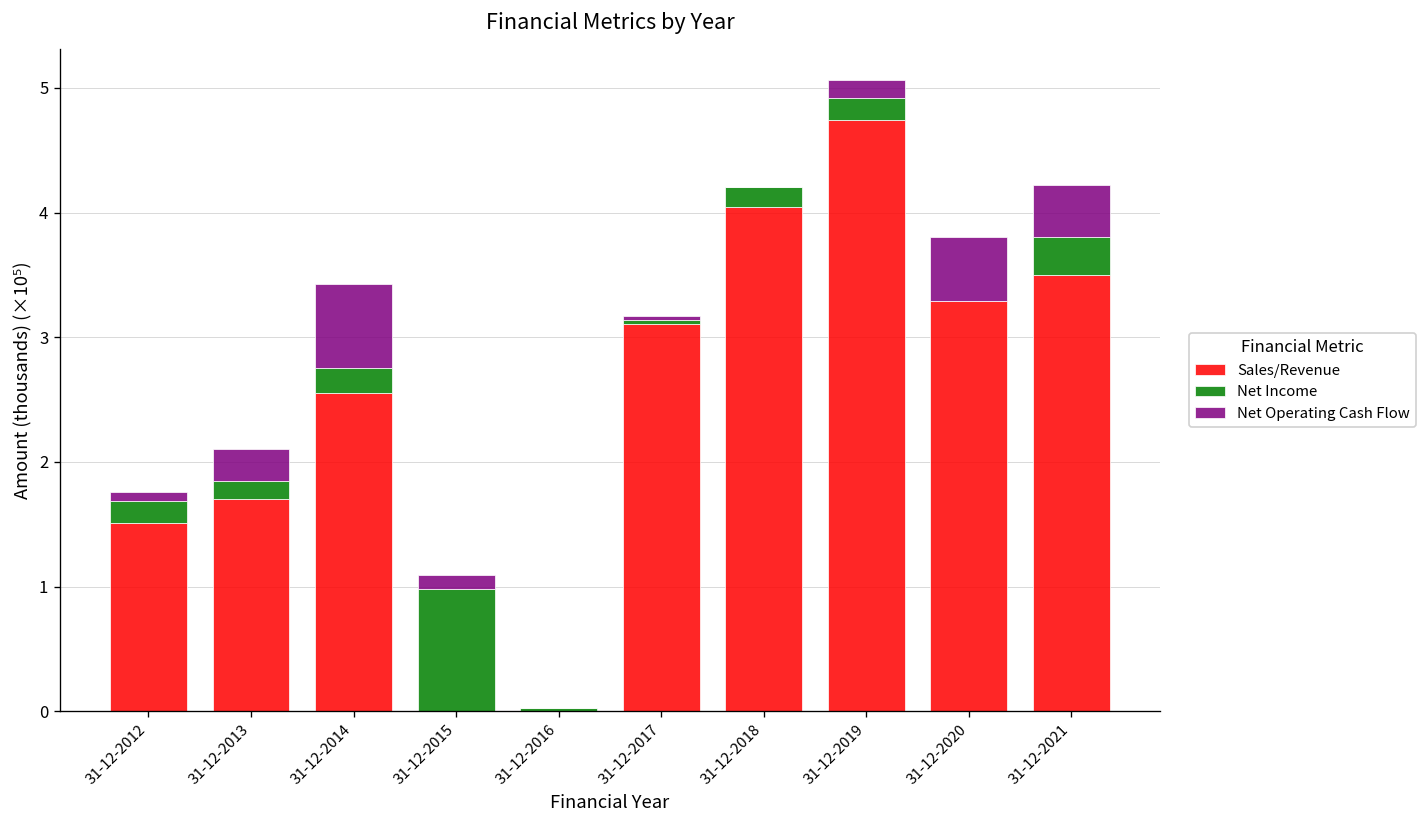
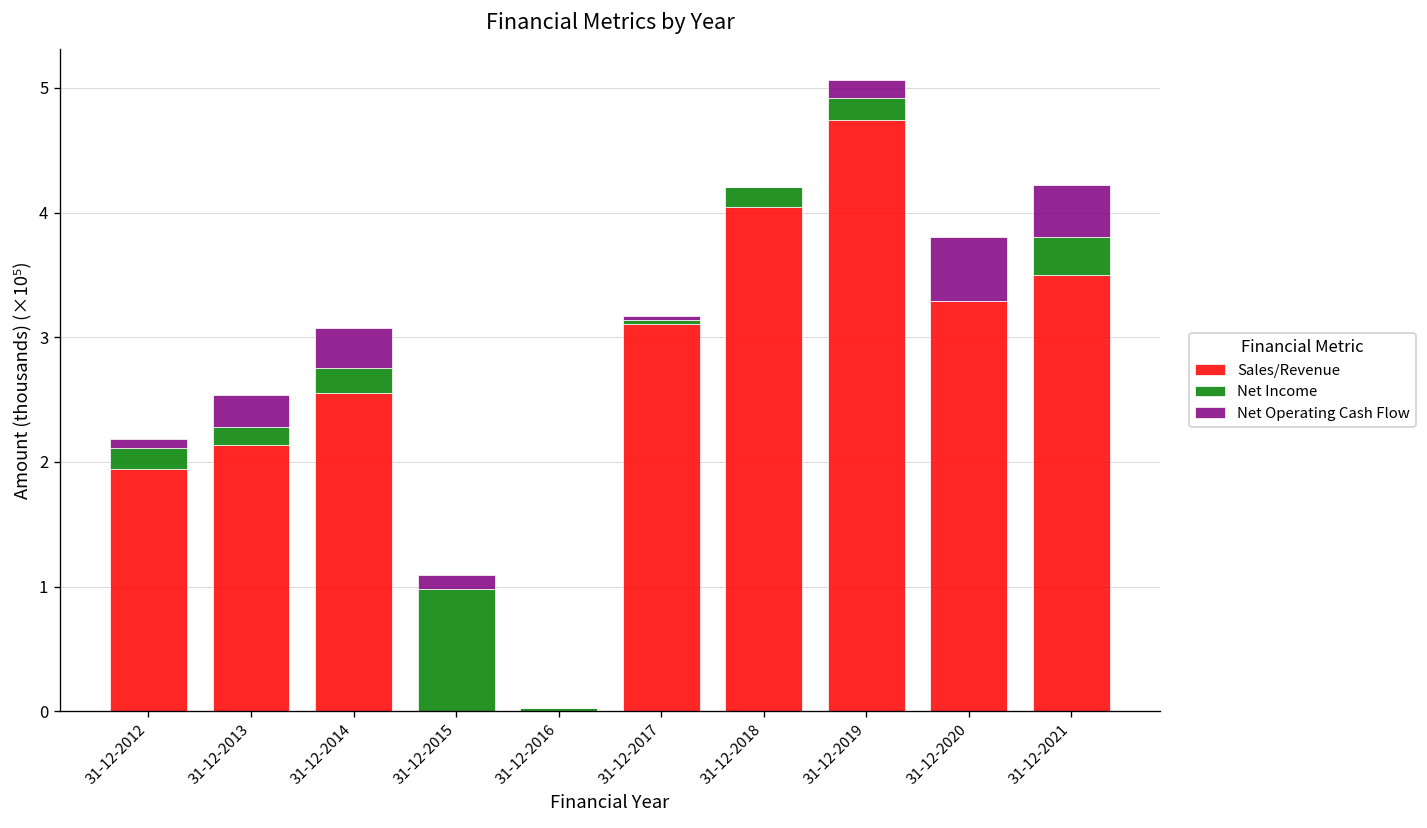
  {
    "Sales/Revenue": {
-     "31-12-2012": 1.51,
-     "31-12-2013": 1.70,
+     "31-12-2012": 1.94,
+     "31-12-2013": 2.13,
      "31-12-2014": 2.55,
      "31-12-2015": 0.00,
      "31-12-2016": 0.00,
      "31-12-2017": 3.11,
      "31-12-2018": 4.04,
      "31-12-2019": 4.74,
      "31-12-2020": 3.29,
      "31-12-2021": 3.50
    },
    "Net Income": {
      "31-12-2012": 0.17,
      "31-12-2013": 0.15,
      "31-12-2014": 0.20,
      "31-12-2015": 0.98,
      "31-12-2016": 0.02,
      "31-12-2017": 0.03,
      "31-12-2018": 0.16,
      "31-12-2019": 0.17,
      "31-12-2020": 0.00,
      "31-12-2021": 0.31
    },
    "Net Operating Cash Flow": {
      "31-12-2012": 0.07,
      "31-12-2013": 0.26,
-     "31-12-2014": 0.68,
+     "31-12-2014": 0.32,
      "31-12-2015": 0.12,
      "31-12-2016": 0.00,
      "31-12-2017": 0.03,
      "31-12-2018": 0.00,
      "31-12-2019": 0.14,
      "31-12-2020": 0.51,
      "31-12-2021": 0.42
    }
  }
